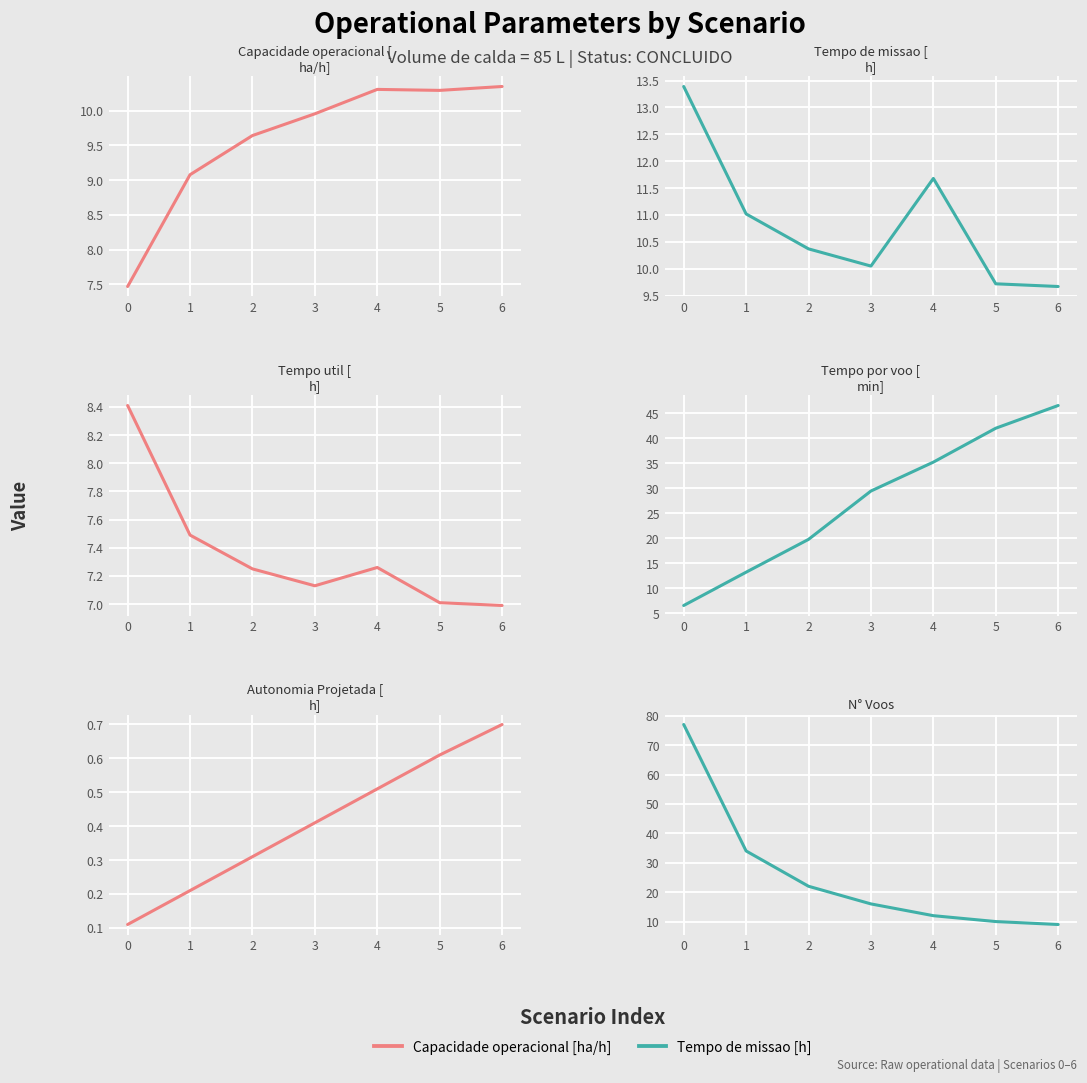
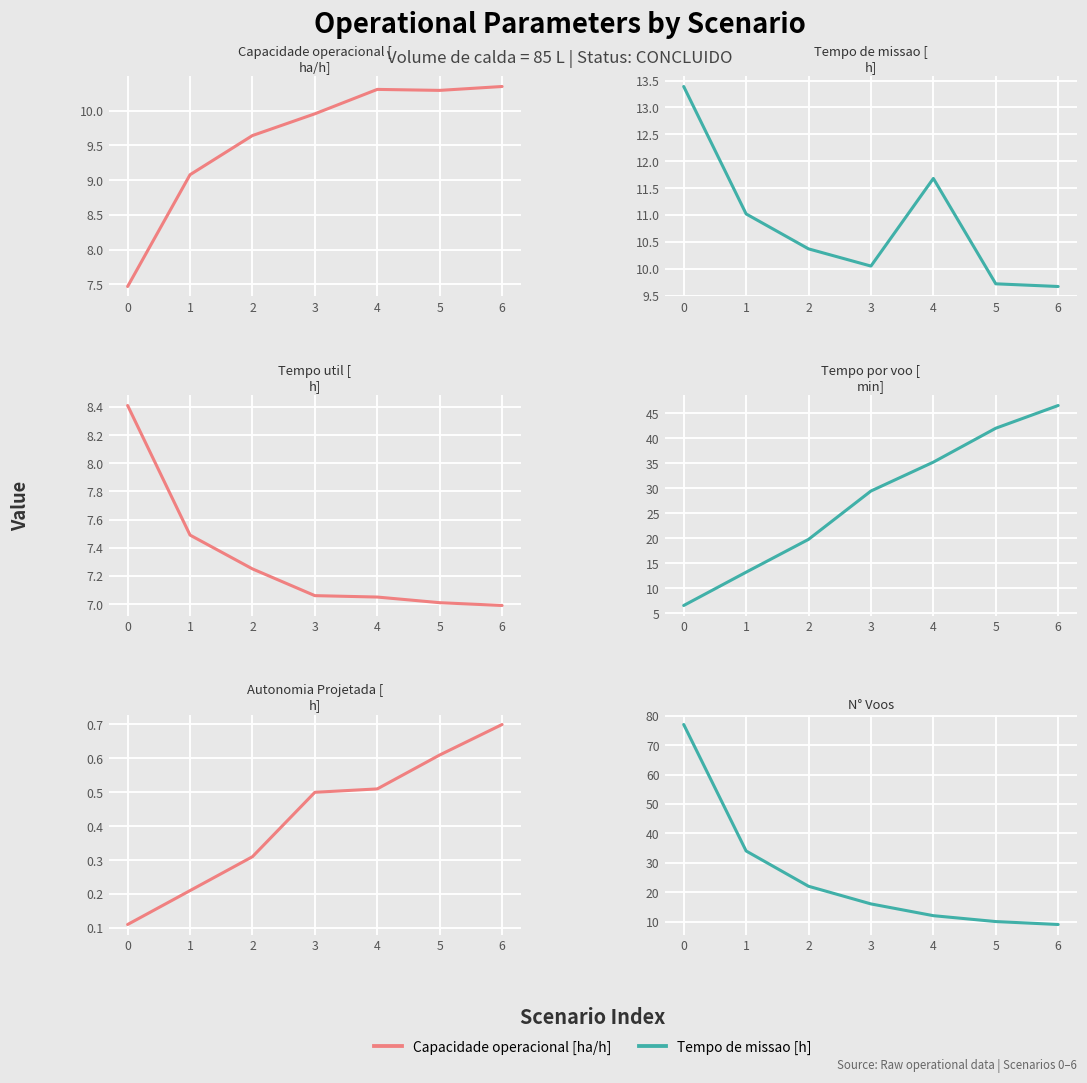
  {
    "Capacidade operacional [ ha/h]": {
      "0": 7.5,
      "1": 9.1,
      "2": 9.6,
      "3": 10.0,
      "4": 10.3,
      "5": 10.3,
      "6": 10.3
    },
    "Tempo de missao [ h]": {
      "0": 13.4,
      "1": 11.0,
      "2": 10.4,
      "3": 10.1,
      "4": 11.7,
      "5": 9.7,
      "6": 9.7
    },
    "Tempo util [ h]": {
      "0": 8.41,
      "1": 7.49,
      "2": 7.25,
-     "3": 7.13,
-     "4": 7.26,
+     "3": 7.06,
+     "4": 7.05,
      "5": 7.01,
      "6": 6.99
    },
    "Tempo por voo [ min]": {
      "0": 7,
      "1": 13,
      "2": 20,
      "3": 29,
      "4": 35,
      "5": 42,
      "6": 47
    },
    "Autonomia Projetada [ h]": {
      "0": 0.11,
      "1": 0.21,
      "2": 0.31,
-     "3": 0.41,
+     "3": 0.50,
      "4": 0.51,
      "5": 0.61,
      "6": 0.70
    },
    "N° Voos": {
      "0": 77,
      "1": 34,
      "2": 22,
      "3": 16,
      "4": 12,
      "5": 10,
      "6": 9
    }
  }
